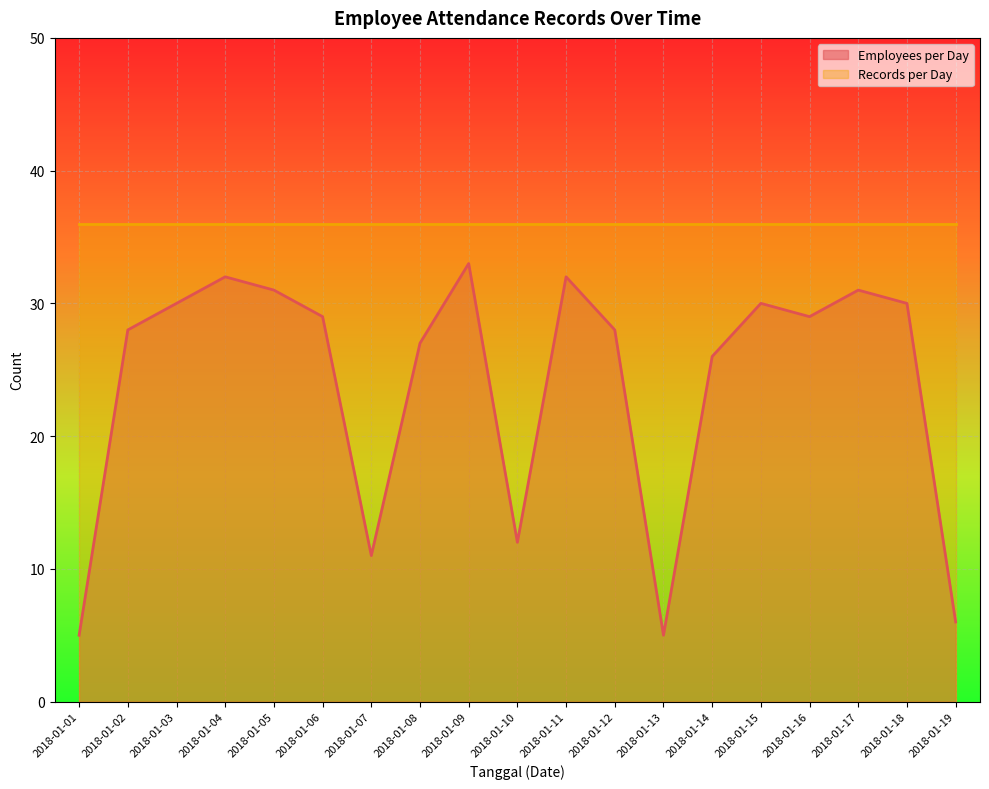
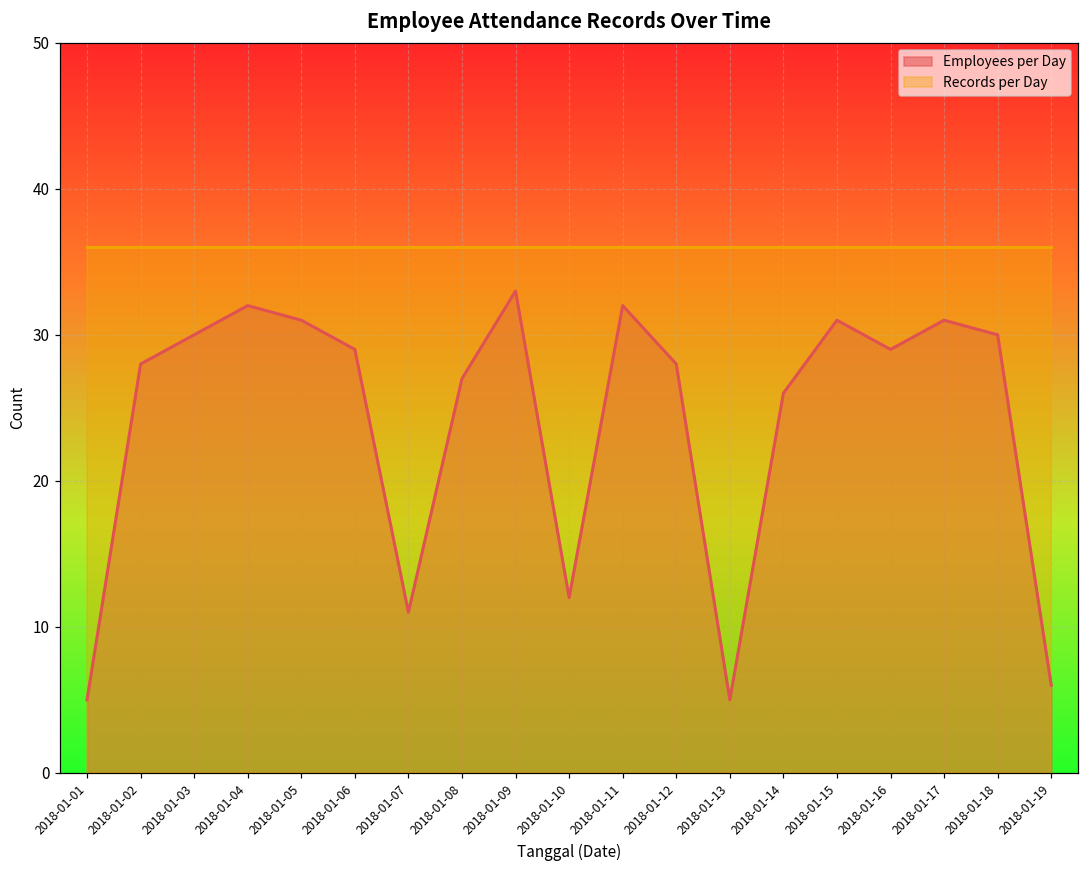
  {
    "Employees per Day": {
      "2018-01-01": 5,
      "2018-01-02": 28,
      "2018-01-03": 30,
      "2018-01-04": 32,
      "2018-01-05": 31,
      "2018-01-06": 29,
      "2018-01-07": 11,
      "2018-01-08": 27,
      "2018-01-09": 33,
      "2018-01-10": 12,
      "2018-01-11": 32,
      "2018-01-12": 28,
      "2018-01-13": 5,
      "2018-01-14": 26,
-     "2018-01-15": 30,
+     "2018-01-15": 31,
      "2018-01-16": 29,
      "2018-01-17": 31,
      "2018-01-18": 30,
      "2018-01-19": 6
    },
    "Records per Day": {
      "2018-01-01": 36,
      "2018-01-02": 36,
      "2018-01-03": 36,
      "2018-01-04": 36,
      "2018-01-05": 36,
      "2018-01-06": 36,
      "2018-01-07": 36,
      "2018-01-08": 36,
      "2018-01-09": 36,
      "2018-01-10": 36,
      "2018-01-11": 36,
      "2018-01-12": 36,
      "2018-01-13": 36,
      "2018-01-14": 36,
      "2018-01-15": 36,
      "2018-01-16": 36,
      "2018-01-17": 36,
      "2018-01-18": 36,
      "2018-01-19": 36
    }
  }
